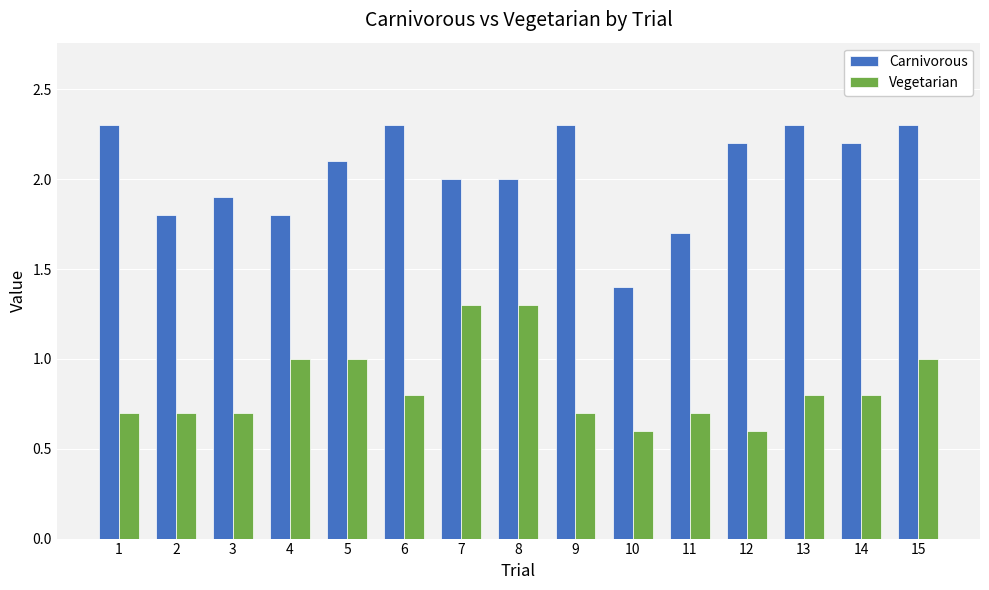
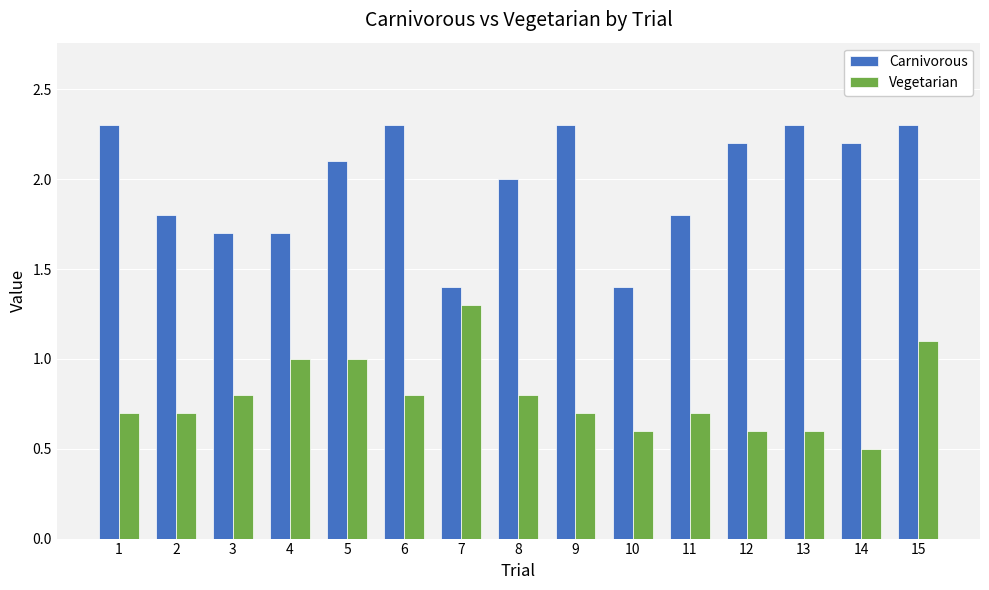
  {
    "Carnivorous": {
      "1": 2.3,
      "2": 1.8,
-     "3": 1.9,
-     "4": 1.8,
+     "3": 1.7,
+     "4": 1.7,
      "5": 2.1,
      "6": 2.3,
-     "7": 2.0,
+     "7": 1.4,
      "8": 2.0,
      "9": 2.3,
      "10": 1.4,
-     "11": 1.7,
+     "11": 1.8,
      "12": 2.2,
      "13": 2.3,
      "14": 2.2,
      "15": 2.3
    },
    "Vegetarian": {
      "1": 0.7,
      "2": 0.7,
-     "3": 0.7,
+     "3": 0.8,
      "4": 1.0,
      "5": 1.0,
      "6": 0.8,
      "7": 1.3,
-     "8": 1.3,
+     "8": 0.8,
      "9": 0.7,
      "10": 0.6,
      "11": 0.7,
      "12": 0.6,
-     "13": 0.8,
-     "14": 0.8,
-     "15": 1.0
+     "13": 0.6,
+     "14": 0.5,
+     "15": 1.1
    }
  }
